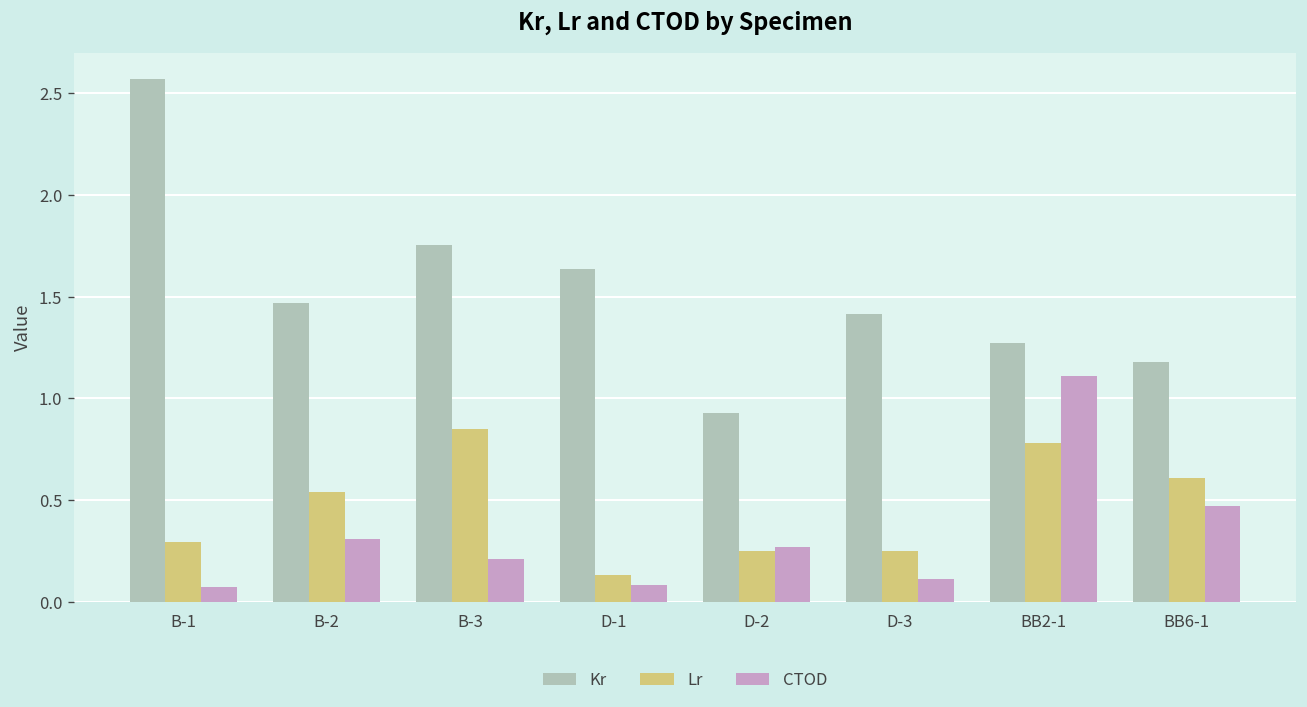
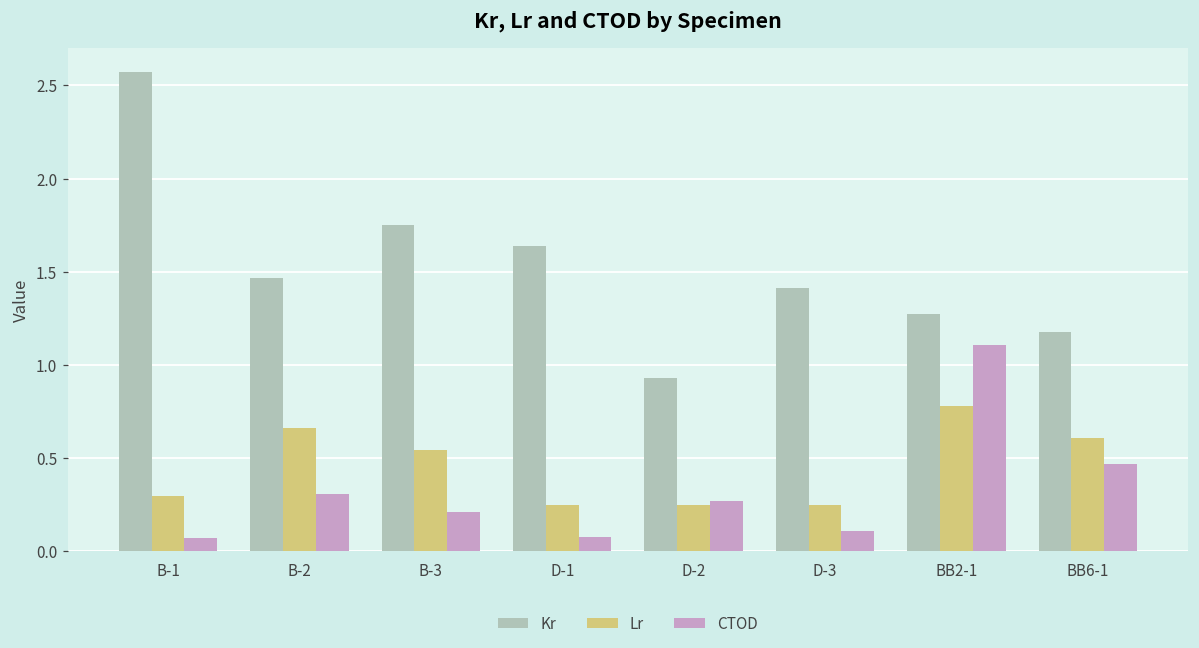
  {
    "Lr": {
      "B-1": 0.29,
-     "B-2": 0.54,
-     "B-3": 0.85,
-     "D-1": 0.13,
+     "B-2": 0.66,
+     "B-3": 0.54,
+     "D-1": 0.25,
      "D-2": 0.25,
      "D-3": 0.25,
      "BB2-1": 0.78,
      "BB6-1": 0.61
    }
  }
